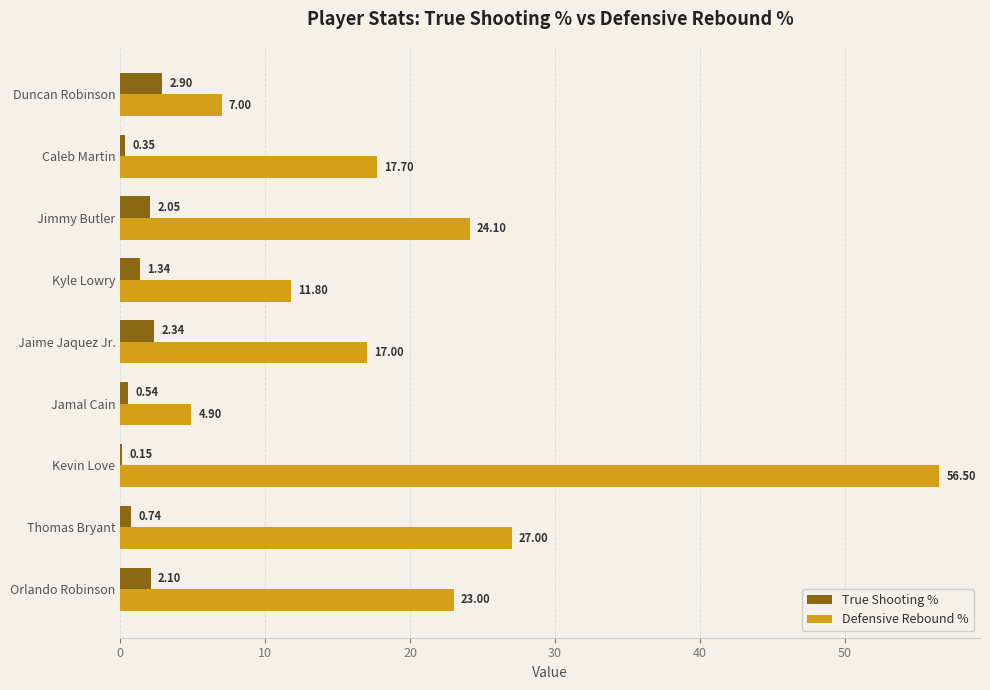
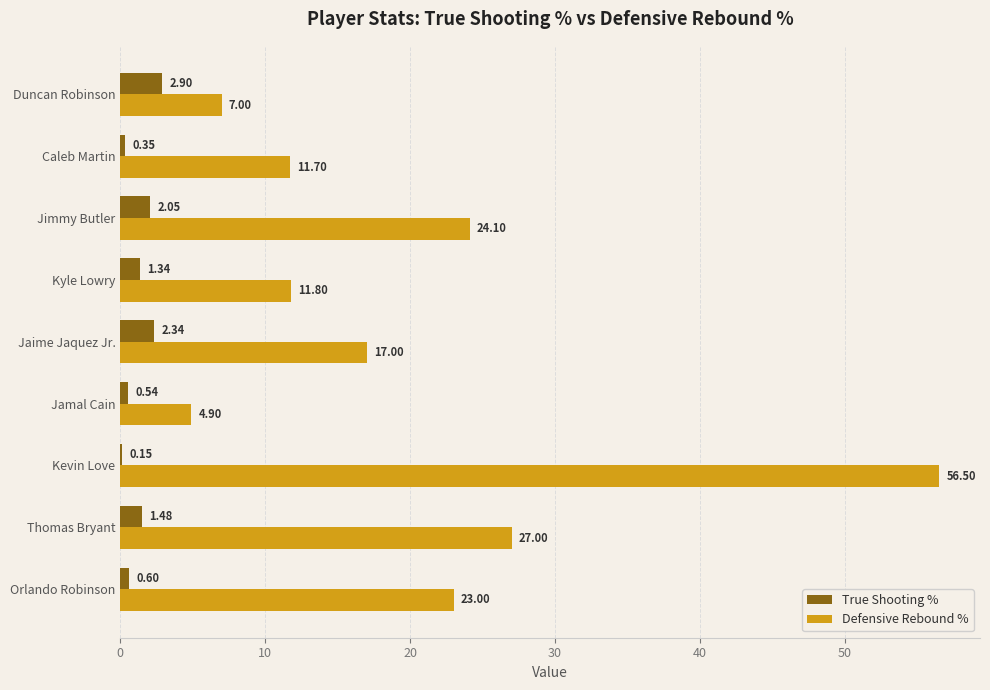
  {
    "True Shooting %": {
      "Duncan Robinson": 2.90,
      "Caleb Martin": 0.35,
      "Jimmy Butler": 2.05,
      "Kyle Lowry": 1.34,
      "Jaime Jaquez Jr.": 2.34,
      "Jamal Cain": 0.54,
      "Kevin Love": 0.15,
-     "Thomas Bryant": 0.74,
-     "Orlando Robinson": 2.10
+     "Thomas Bryant": 1.48,
+     "Orlando Robinson": 0.60
    },
    "Defensive Rebound %": {
      "Duncan Robinson": 7.00,
-     "Caleb Martin": 17.70,
+     "Caleb Martin": 11.70,
      "Jimmy Butler": 24.10,
      "Kyle Lowry": 11.80,
      "Jaime Jaquez Jr.": 17.00,
      "Jamal Cain": 4.90,
      "Kevin Love": 56.50,
      "Thomas Bryant": 27.00,
      "Orlando Robinson": 23.00
    }
  }
